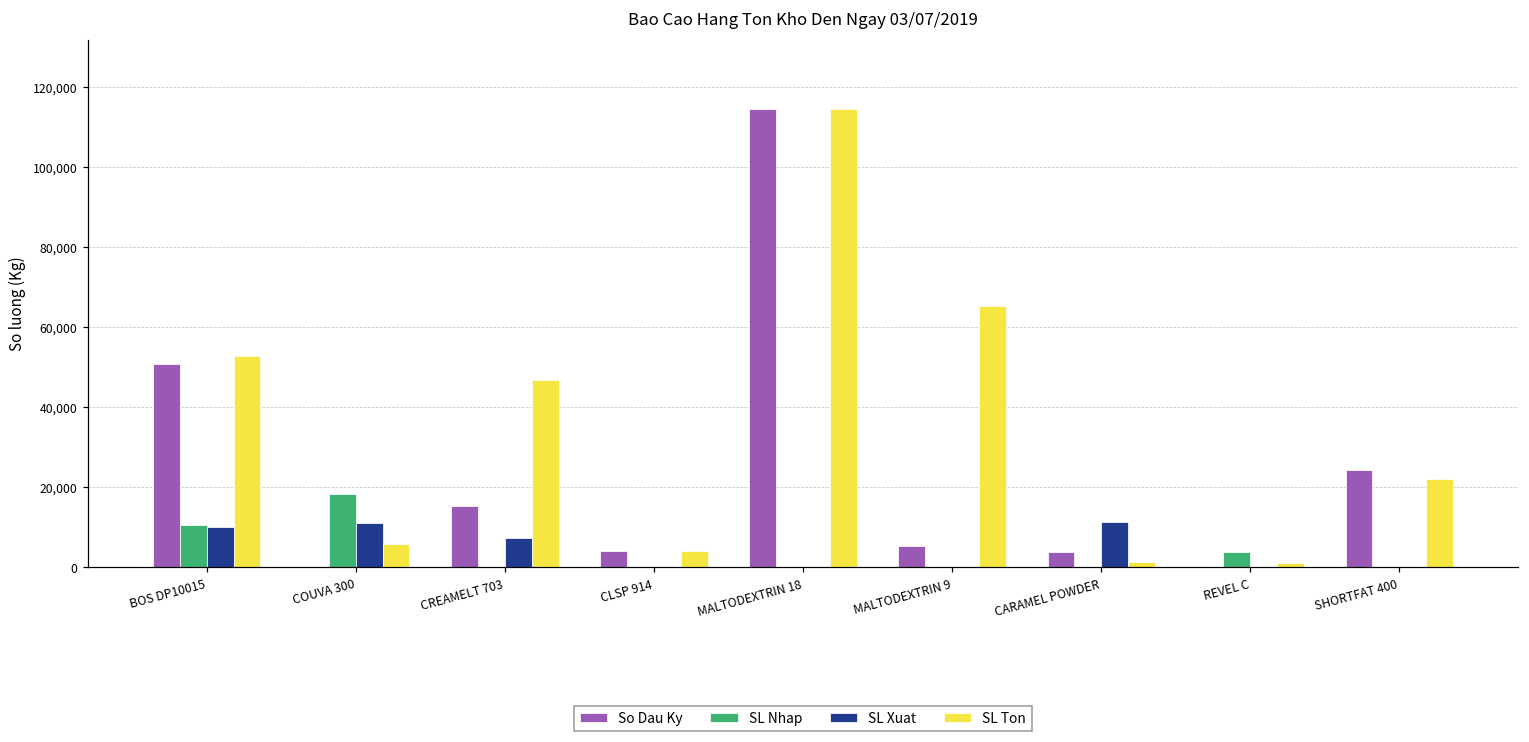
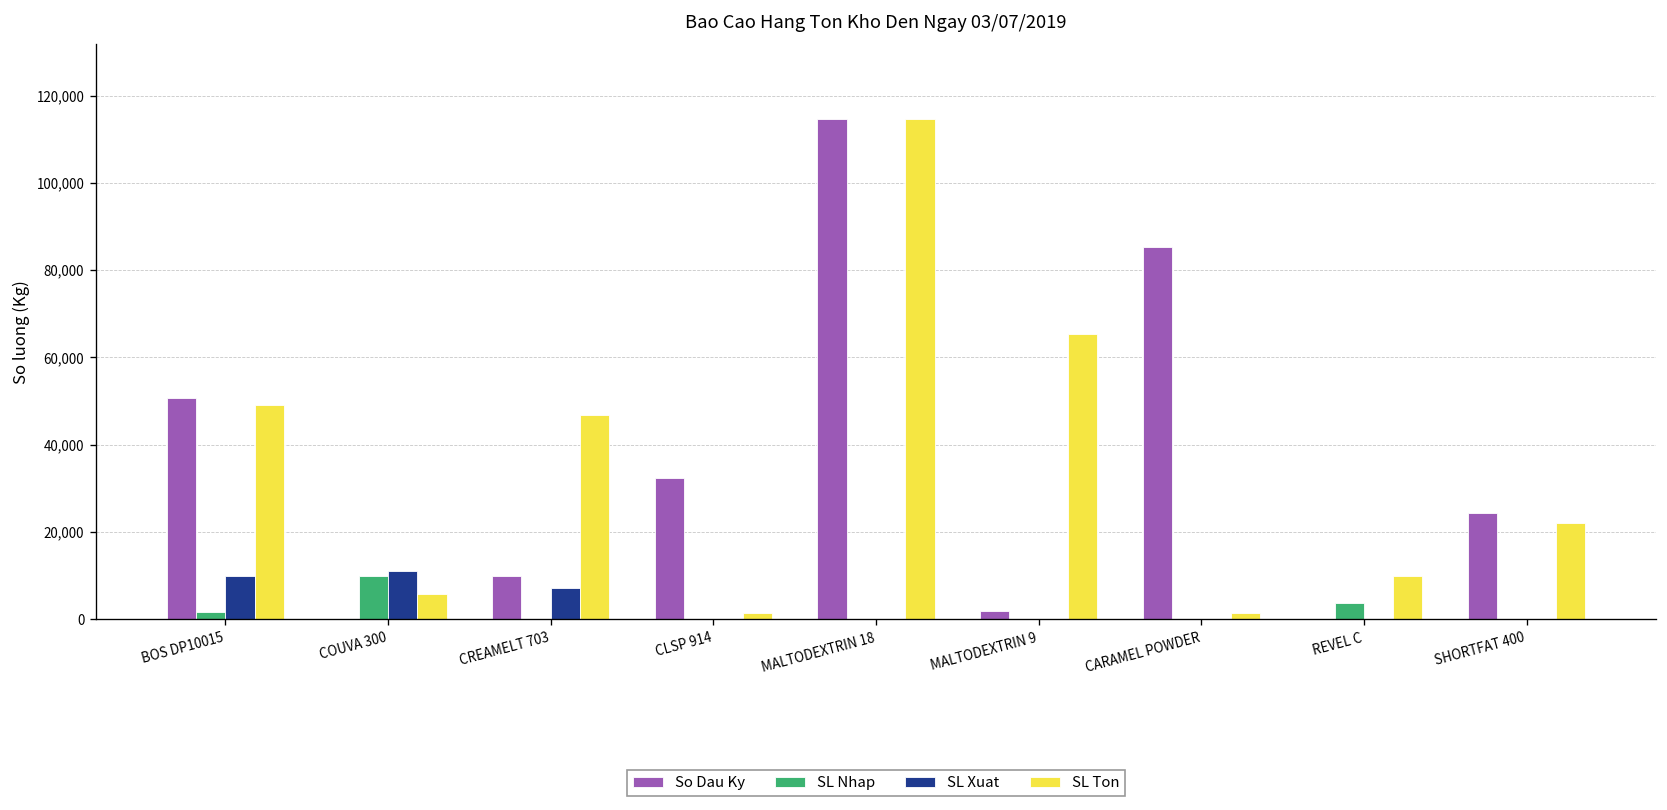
  {
    "So Dau Ky": {
      "BOS DP10015": "51,000",
      "COUVA 300": "0",
-     "CREAMELT 703": "15,000",
-     "CLSP 914": "4,000",
+     "CREAMELT 703": "10,000",
+     "CLSP 914": "32,000",
      "MALTODEXTRIN 18": "115,000",
-     "MALTODEXTRIN 9": "5,000",
-     "CARAMEL POWDER": "4,000",
+     "MALTODEXTRIN 9": "2,000",
+     "CARAMEL POWDER": "85,000",
      "REVEL C": "0",
      "SHORTFAT 400": "24,000"
    },
    "SL Nhap": {
-     "BOS DP10015": "11,000",
-     "COUVA 300": "18,000",
+     "BOS DP10015": "2,000",
+     "COUVA 300": "10,000",
      "CREAMELT 703": "0",
      "CLSP 914": "0",
      "MALTODEXTRIN 18": "0",
      "MALTODEXTRIN 9": "0",
      "CARAMEL POWDER": "0",
      "REVEL C": "4,000",
      "SHORTFAT 400": "0"
    },
    "SL Xuat": {
      "BOS DP10015": "10,000",
      "COUVA 300": "11,000",
      "CREAMELT 703": "7,000",
      "CLSP 914": "0",
      "MALTODEXTRIN 18": "0",
      "MALTODEXTRIN 9": "0",
-     "CARAMEL POWDER": "11,000",
+     "CARAMEL POWDER": "0",
      "REVEL C": "0",
      "SHORTFAT 400": "0"
    },
    "SL Ton": {
-     "BOS DP10015": "53,000",
+     "BOS DP10015": "49,000",
      "COUVA 300": "6,000",
      "CREAMELT 703": "47,000",
-     "CLSP 914": "4,000",
+     "CLSP 914": "1,000",
      "MALTODEXTRIN 18": "115,000",
      "MALTODEXTRIN 9": "65,000",
      "CARAMEL POWDER": "1,000",
-     "REVEL C": "1,000",
+     "REVEL C": "10,000",
      "SHORTFAT 400": "22,000"
    }
  }
